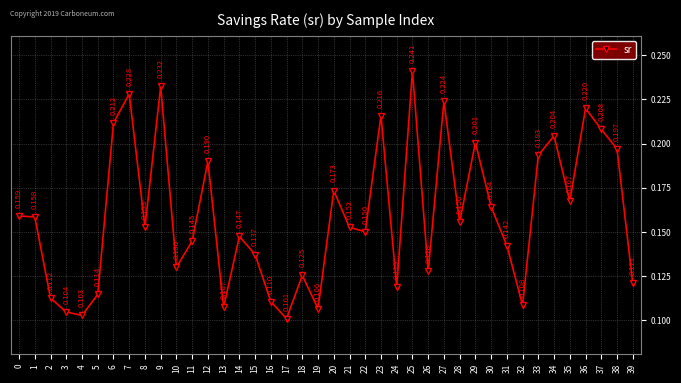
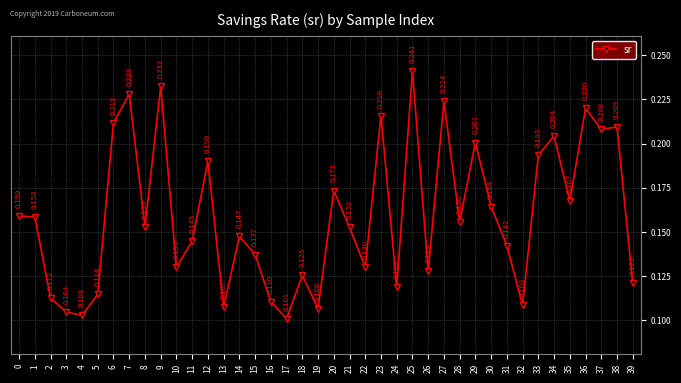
  {
    "0": 0.159,
    "1": 0.158,
    "2": 0.112,
    "3": 0.104,
    "4": 0.103,
    "5": 0.114,
    "6": 0.212,
    "7": 0.228,
    "8": 0.153,
    "9": 0.232,
    "10": 0.130,
    "11": 0.145,
    "12": 0.190,
    "13": 0.107,
    "14": 0.147,
    "15": 0.137,
    "16": 0.110,
    "17": 0.101,
    "18": 0.125,
    "19": 0.106,
    "20": 0.173,
    "21": 0.152,
-   "22": 0.150,
+   "22": 0.130,
    "23": 0.216,
    "24": 0.119,
    "25": 0.241,
    "26": 0.128,
    "27": 0.224,
    "28": 0.156,
    "29": 0.201,
    "30": 0.164,
    "31": 0.142,
    "32": 0.108,
    "33": 0.193,
    "34": 0.204,
    "35": 0.167,
    "36": 0.220,
    "37": 0.208,
-   "38": 0.197,
+   "38": 0.209,
    "39": 0.121
  }
